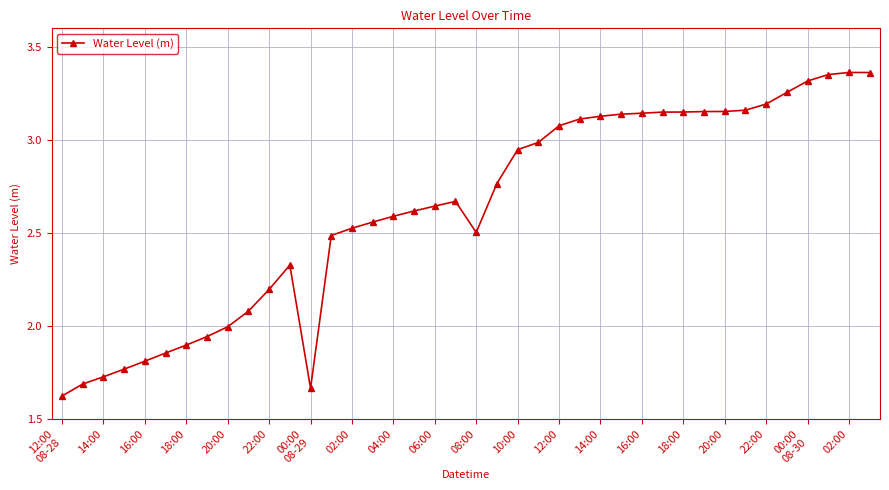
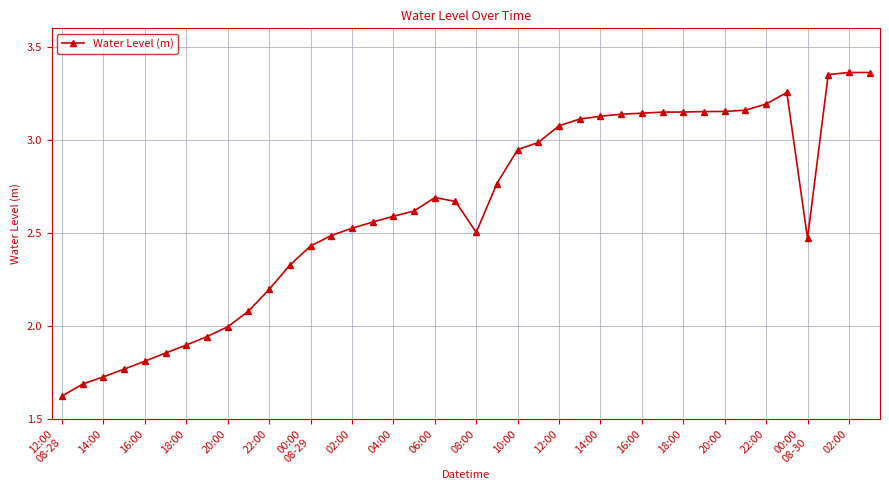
  {
    "12:00 08-28": 1.62,
-   "00:00 08-29": 1.67,
+   "00:00 08-29": 2.43,
    "04:00": 2.59,
-   "06:00": 2.64,
+   "06:00": 2.69,
    "08:00": 2.50,
    "10:00": 2.95,
    "12:00": 3.08,
-   "00:00 08-30": 3.32
+   "00:00 08-30": 2.47
  }
